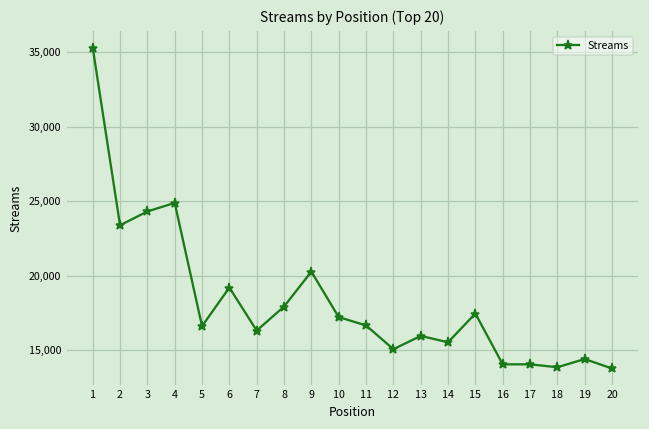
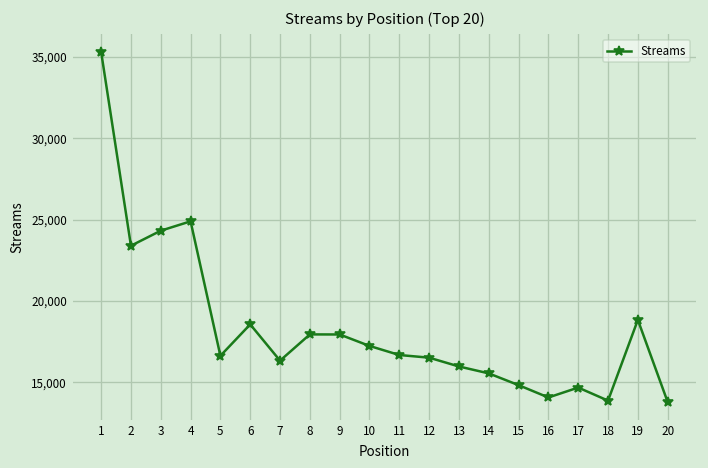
  {
    "1": "35,300",
    "2": "23,400",
    "3": "24,300",
    "4": "24,900",
    "5": "16,600",
-   "6": "19,200",
+   "6": "18,600",
    "7": "16,300",
    "8": "17,900",
-   "9": "20,300",
+   "9": "17,900",
    "10": "17,200",
    "11": "16,700",
-   "12": "15,100",
+   "12": "16,500",
    "13": "16,000",
    "14": "15,600",
-   "15": "17,500",
+   "15": "14,800",
    "16": "14,100",
-   "17": "14,100",
+   "17": "14,700",
    "18": "13,900",
-   "19": "14,400",
+   "19": "18,800",
    "20": "13,800"
  }
